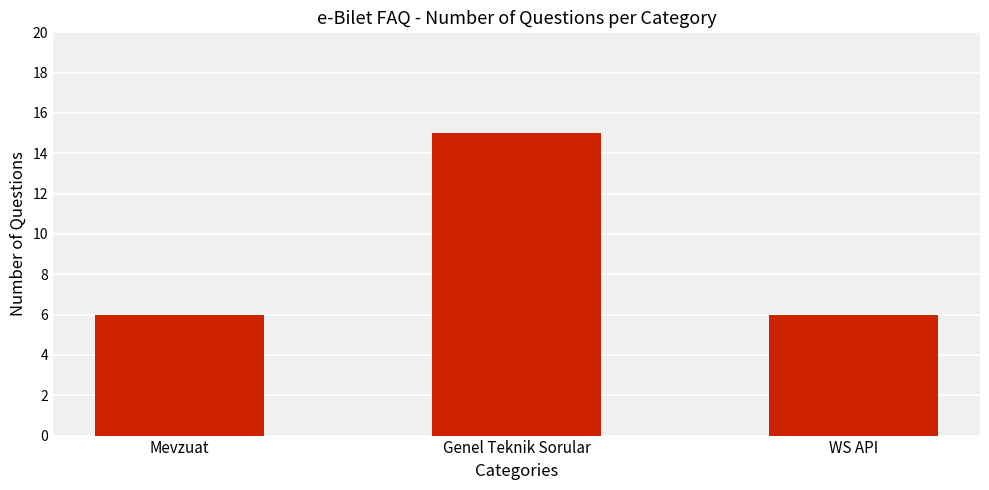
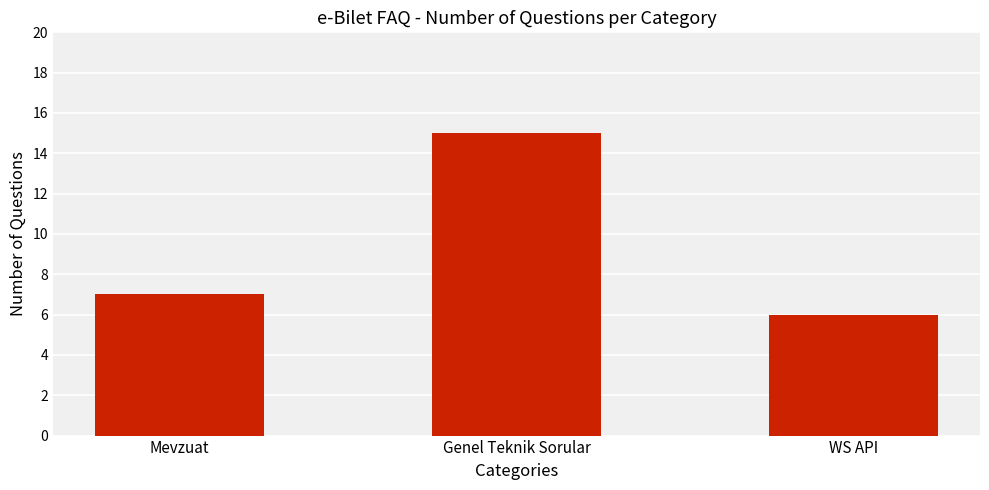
  {
-   "Mevzuat": 6,
+   "Mevzuat": 7,
    "Genel Teknik Sorular": 15,
    "WS API": 6
  }
